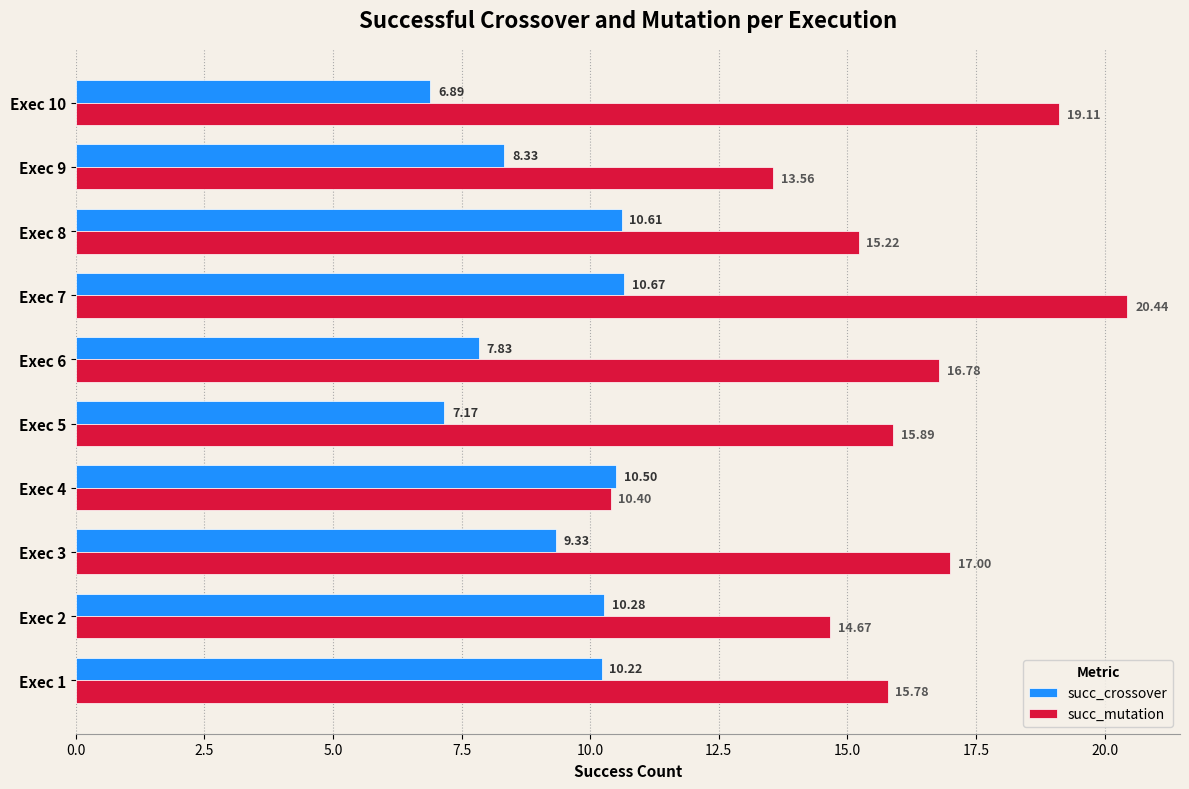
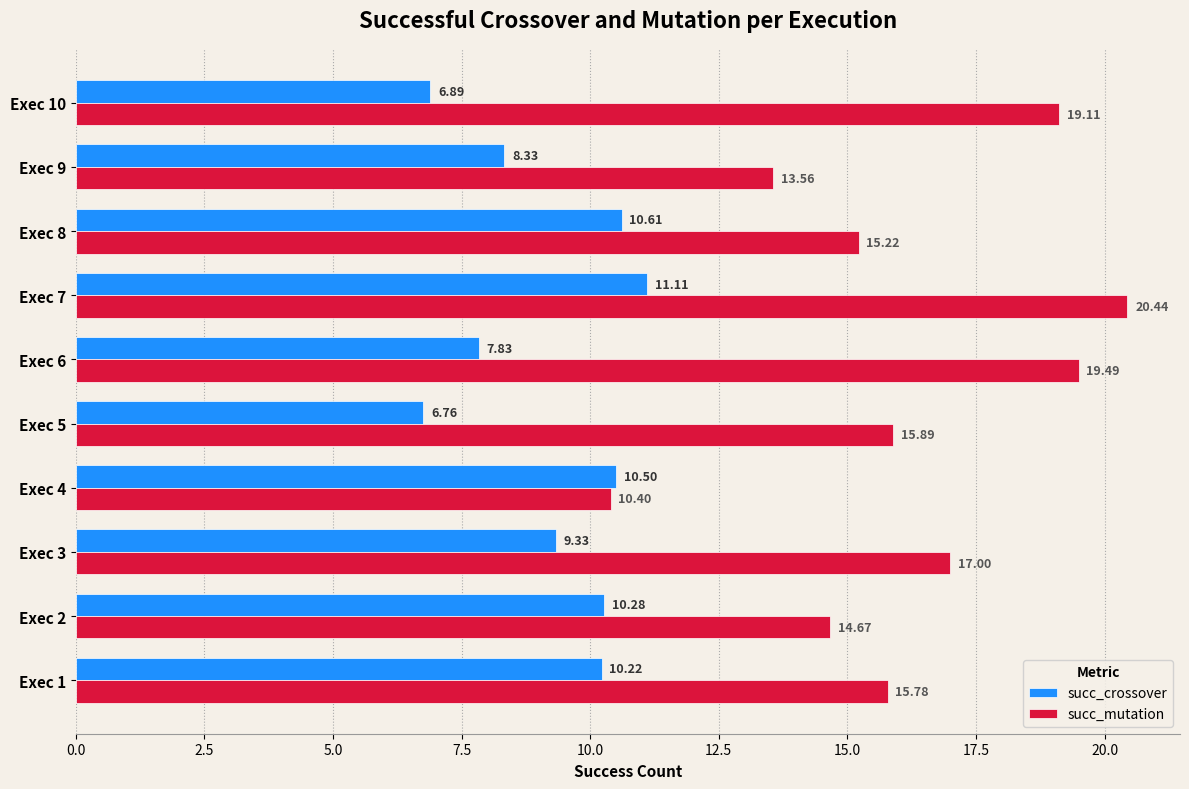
  {
    "succ_crossover": {
      "Exec 10": 6.89,
      "Exec 9": 8.33,
      "Exec 8": 10.61,
-     "Exec 7": 10.67,
+     "Exec 7": 11.11,
      "Exec 6": 7.83,
-     "Exec 5": 7.17,
+     "Exec 5": 6.76,
      "Exec 4": 10.50,
      "Exec 3": 9.33,
      "Exec 2": 10.28,
      "Exec 1": 10.22
    },
    "succ_mutation": {
      "Exec 10": 19.11,
      "Exec 9": 13.56,
      "Exec 8": 15.22,
      "Exec 7": 20.44,
-     "Exec 6": 16.78,
+     "Exec 6": 19.49,
      "Exec 5": 15.89,
      "Exec 4": 10.40,
      "Exec 3": 17.00,
      "Exec 2": 14.67,
      "Exec 1": 15.78
    }
  }
